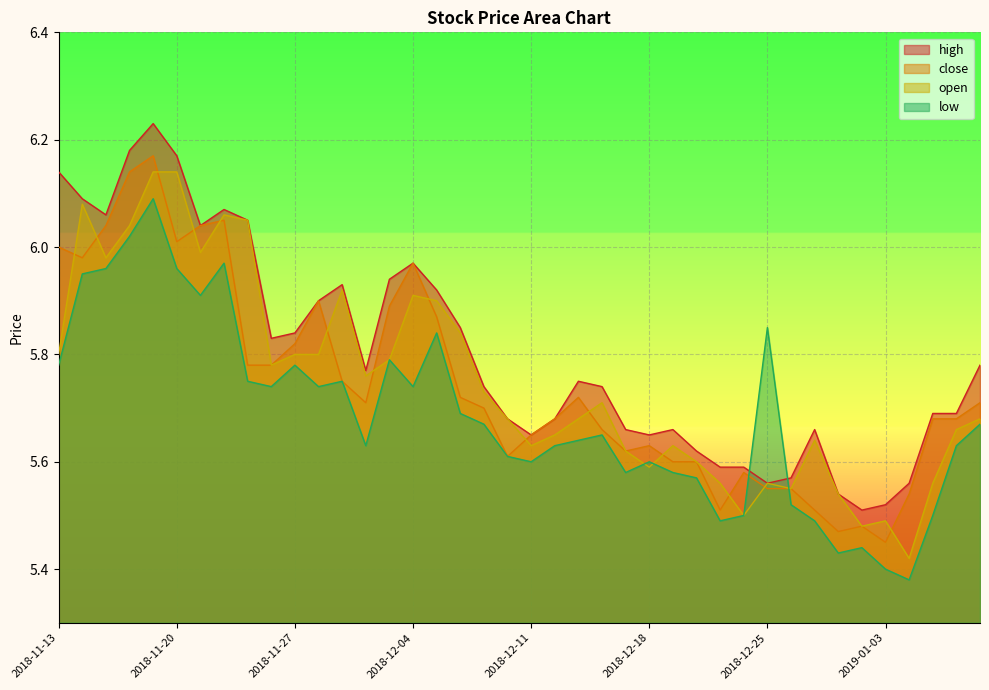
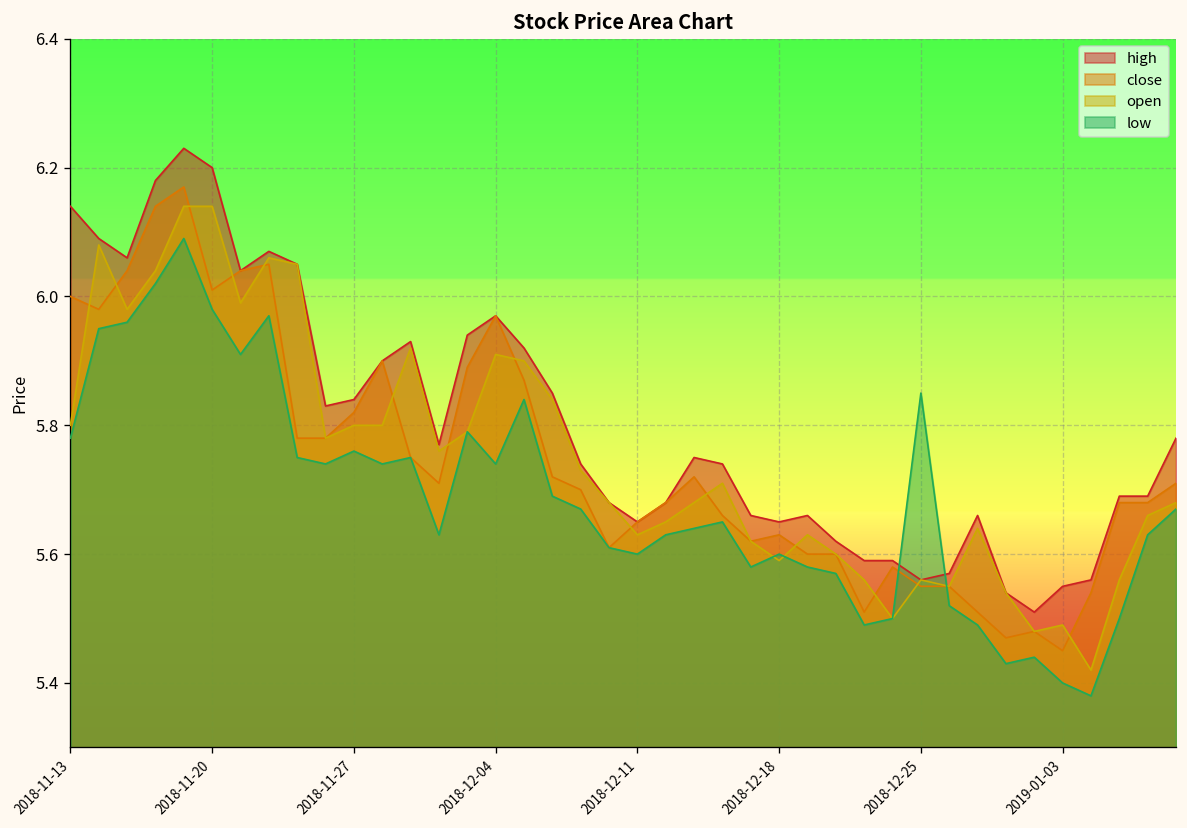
  {
    "high": {
      "2018-11-13": 6.14,
-     "2018-11-20": 6.17,
+     "2018-11-20": 6.20,
      "2018-11-27": 5.84,
      "2018-12-18": 5.65,
-     "2019-01-03": 5.52
+     "2019-01-03": 5.55
    },
    "low": {
      "2018-11-13": 5.78,
-     "2018-11-20": 5.96,
-     "2018-11-27": 5.78,
+     "2018-11-20": 5.98,
+     "2018-11-27": 5.76,
      "2018-12-04": 5.74,
      "2018-12-11": 5.60,
      "2018-12-18": 5.60,
      "2018-12-25": 5.85,
      "2019-01-03": 5.40
    }
  }
